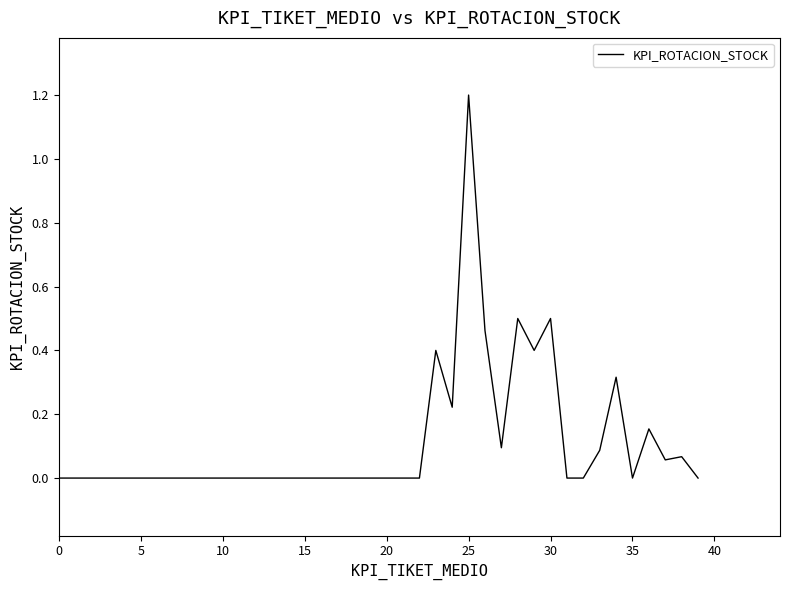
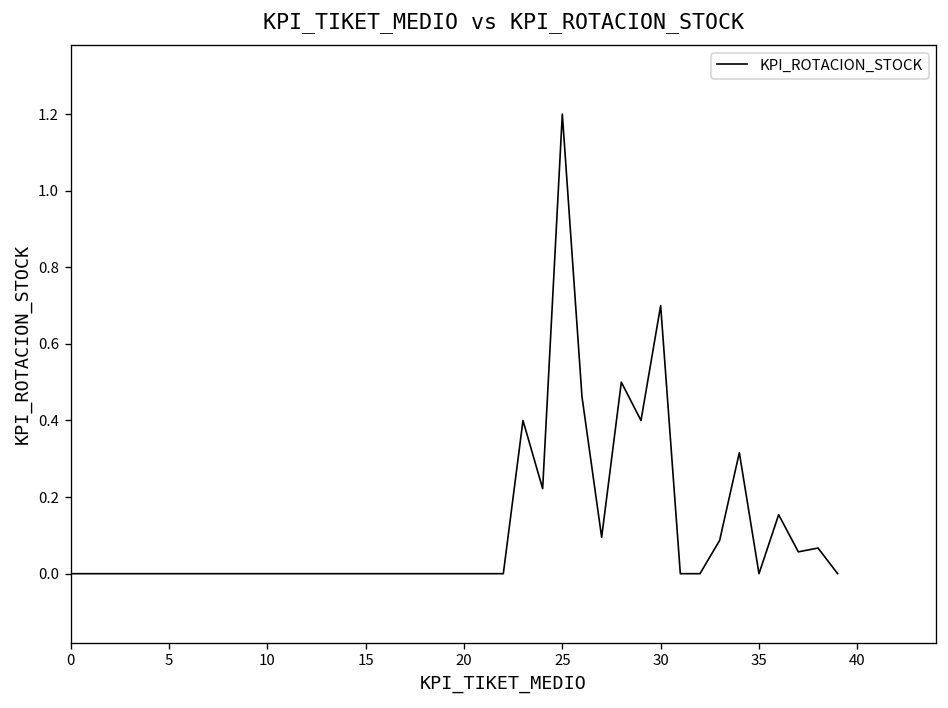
  {
    "0": 0.0,
    "5": 0.0,
    "10": 0.0,
    "15": 0.0,
    "20": 0.0,
    "25": 1.2,
-   "30": 0.5,
+   "30": 0.7,
    "35": 0.0
  }
